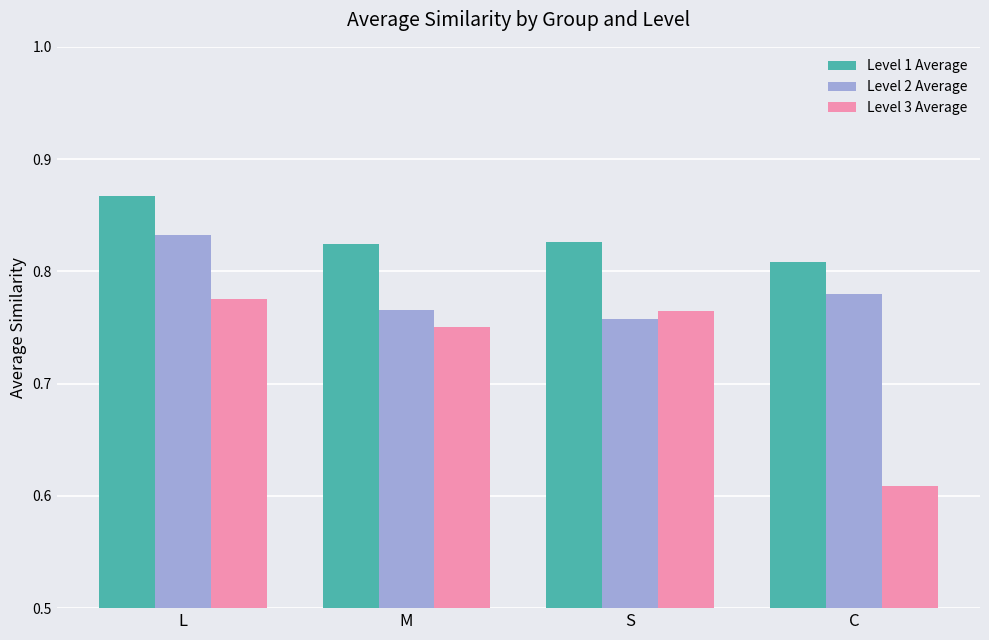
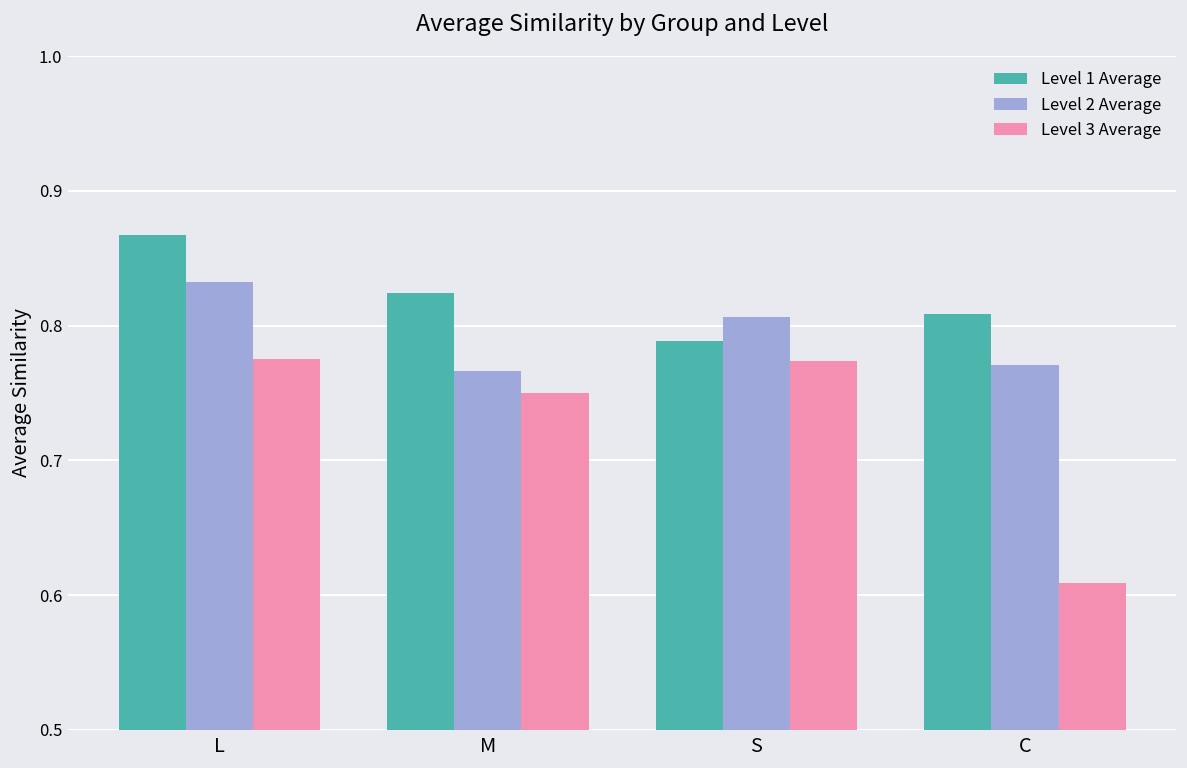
  {
    "Level 1 Average": {
      "L": 0.867,
      "M": 0.824,
-     "S": 0.826,
+     "S": 0.789,
      "C": 0.809
    },
    "Level 2 Average": {
      "L": 0.832,
      "M": 0.766,
-     "S": 0.758,
-     "C": 0.779
+     "S": 0.806,
+     "C": 0.771
    },
    "Level 3 Average": {
      "L": 0.775,
      "M": 0.750,
-     "S": 0.764,
+     "S": 0.773,
      "C": 0.609
    }
  }
